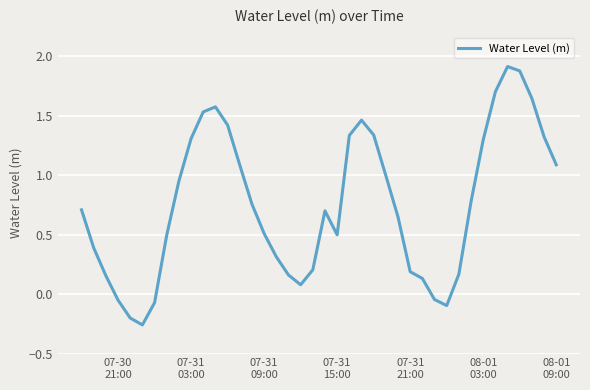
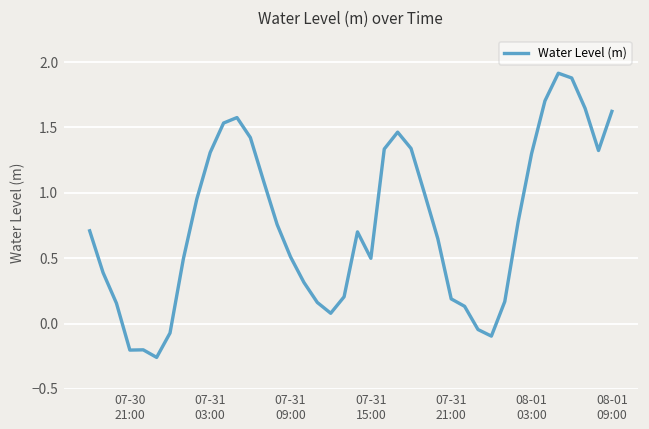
  {
-   "07-30 21:00": -0.05,
+   "07-30 21:00": -0.20,
    "07-31 03:00": 1.31,
    "07-31 09:00": 0.51,
    "07-31 15:00": 0.50,
    "07-31 21:00": 0.19,
    "08-01 03:00": 1.30,
-   "08-01 09:00": 1.09
+   "08-01 09:00": 1.62
  }
